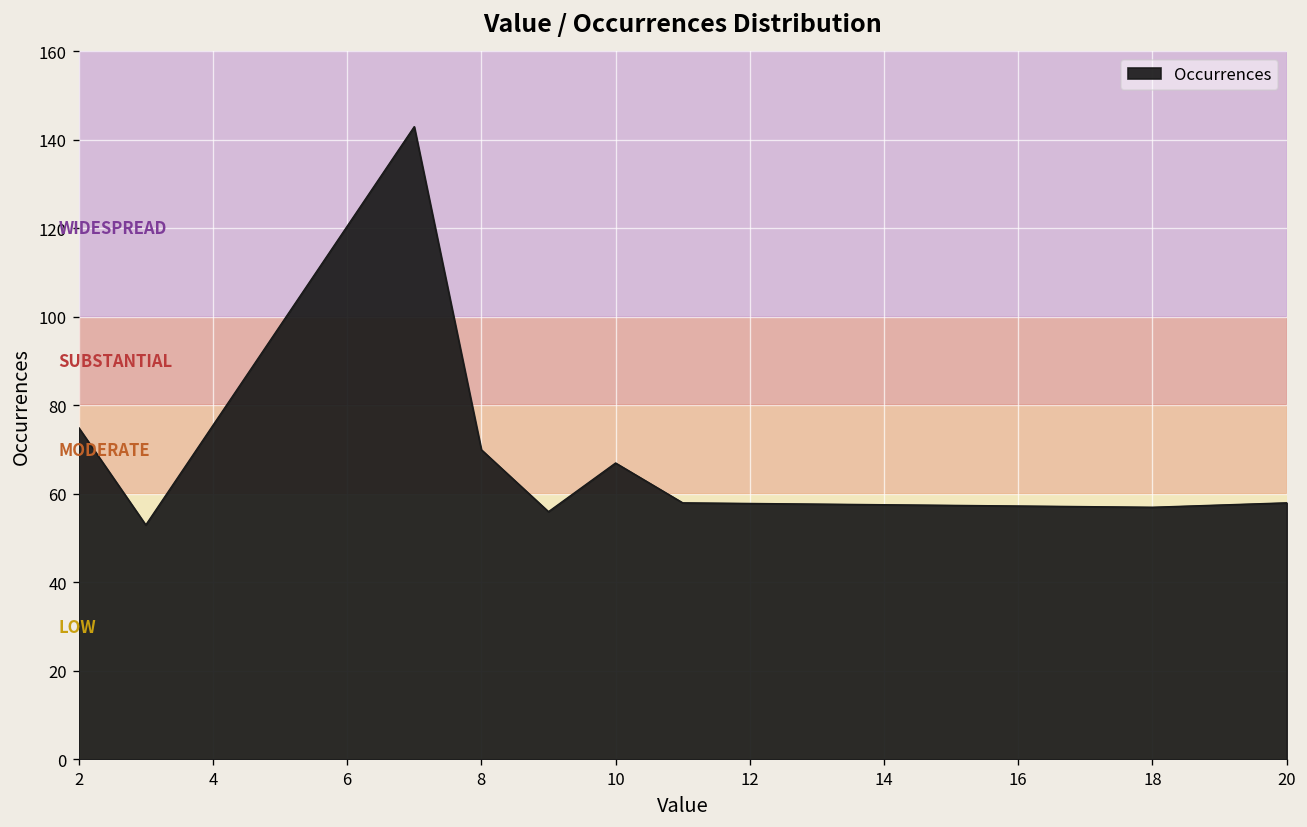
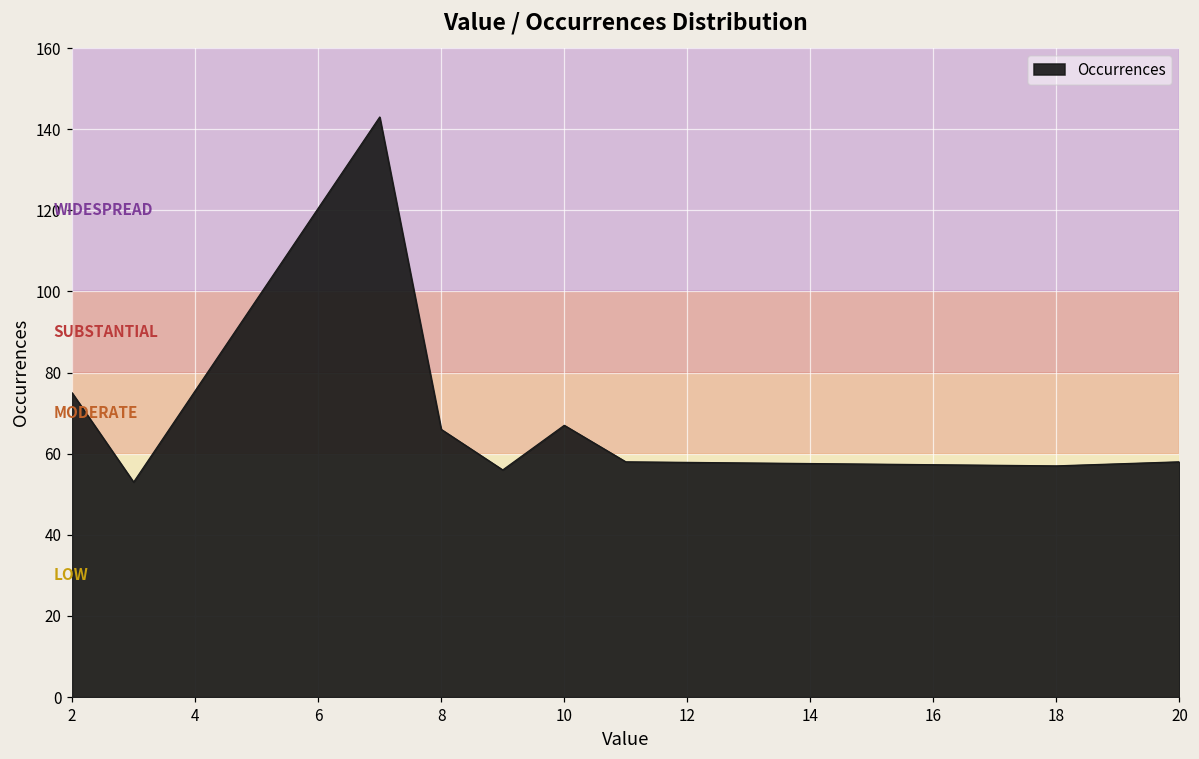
  {
    "2": 75,
-   "8": 70,
+   "8": 66,
    "10": 67,
    "18": 57,
    "20": 58
  }
